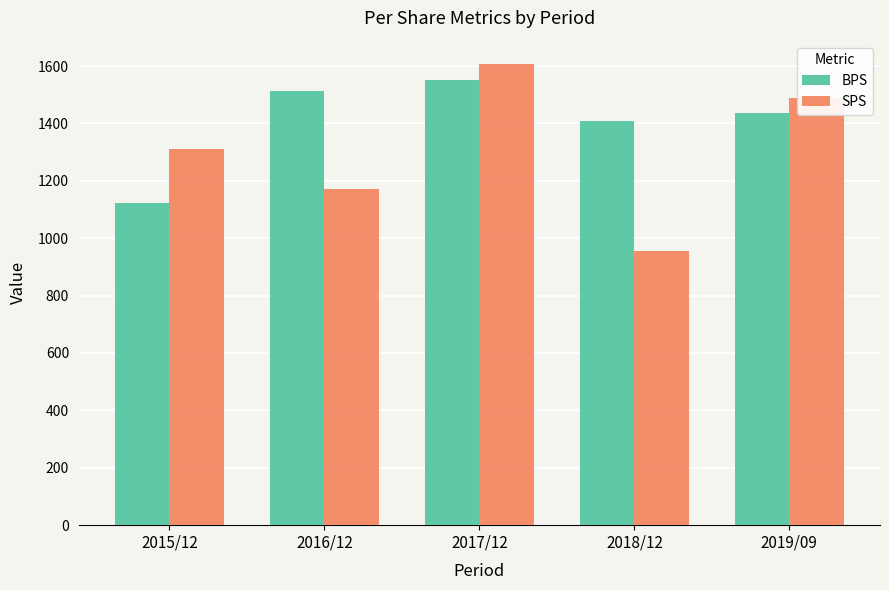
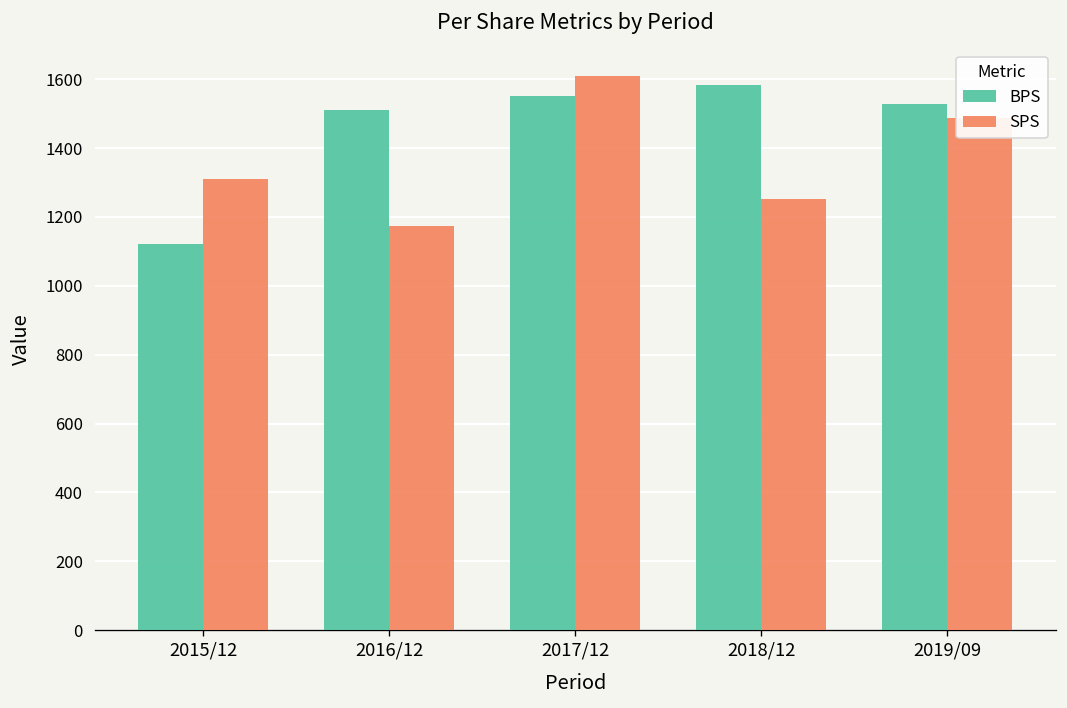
  {
    "BPS": {
      "2015/12": 1120,
      "2016/12": 1510,
      "2017/12": 1550,
-     "2018/12": 1410,
-     "2019/09": 1440
+     "2018/12": 1580,
+     "2019/09": 1530
    },
    "SPS": {
      "2015/12": 1310,
      "2016/12": 1170,
      "2017/12": 1610,
-     "2018/12": 950
+     "2018/12": 1250
    }
  }
